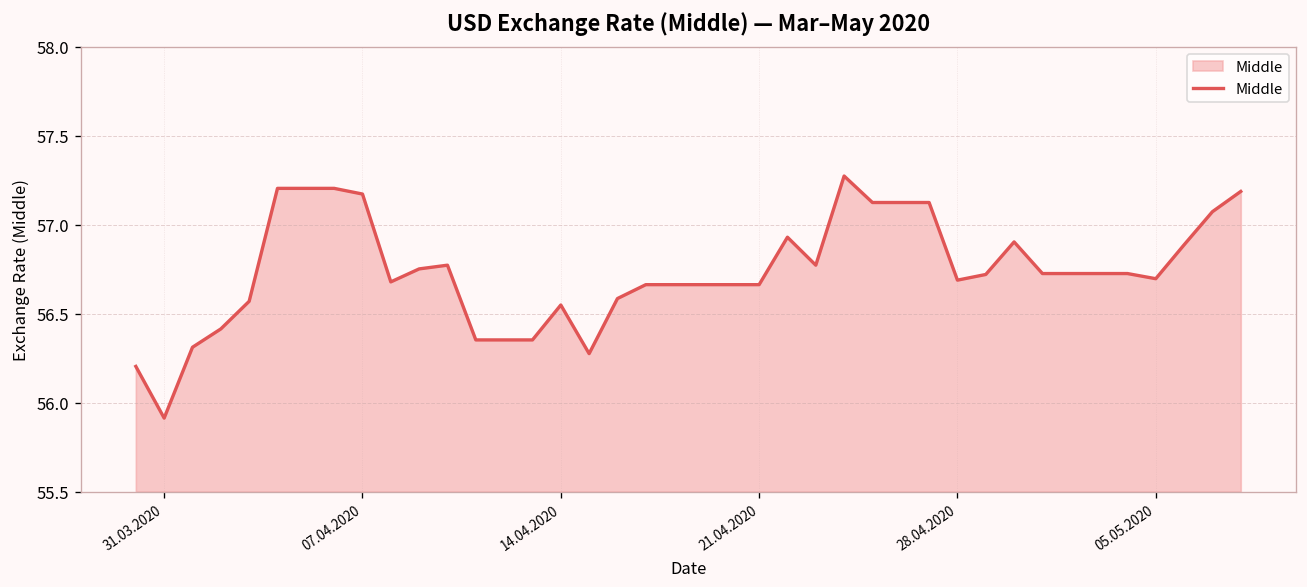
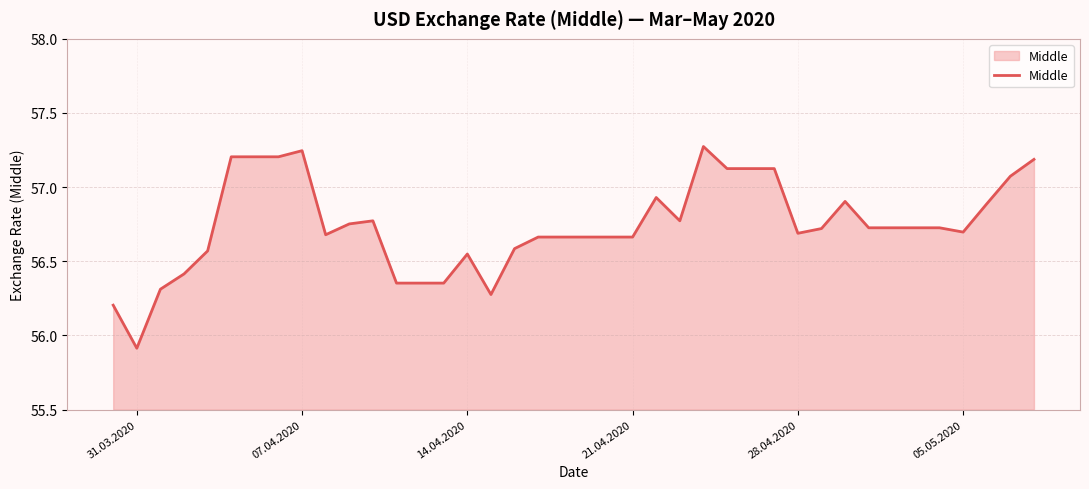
  {
    "31.03.2020": 55.91,
-   "07.04.2020": 57.17,
+   "07.04.2020": 57.25,
    "14.04.2020": 56.55,
    "21.04.2020": 56.66,
    "28.04.2020": 56.69,
    "05.05.2020": 56.70
  }
